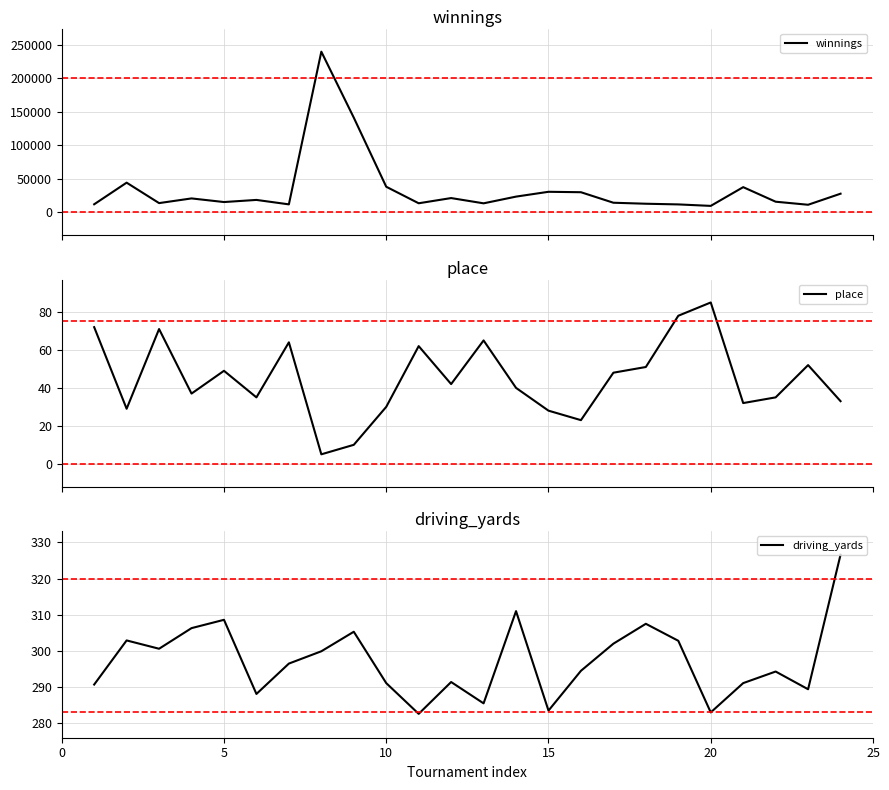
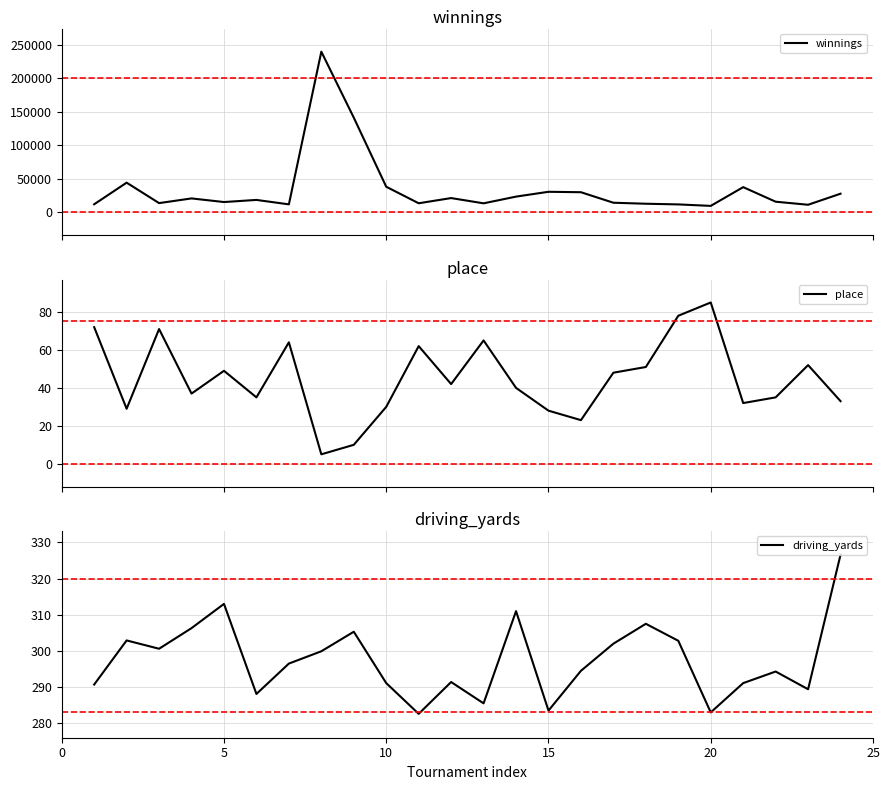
  {
    "driving_yards": {
-     "5": 309,
+     "5": 313,
      "10": 291,
      "15": 284,
      "20": 283
    }
  }
